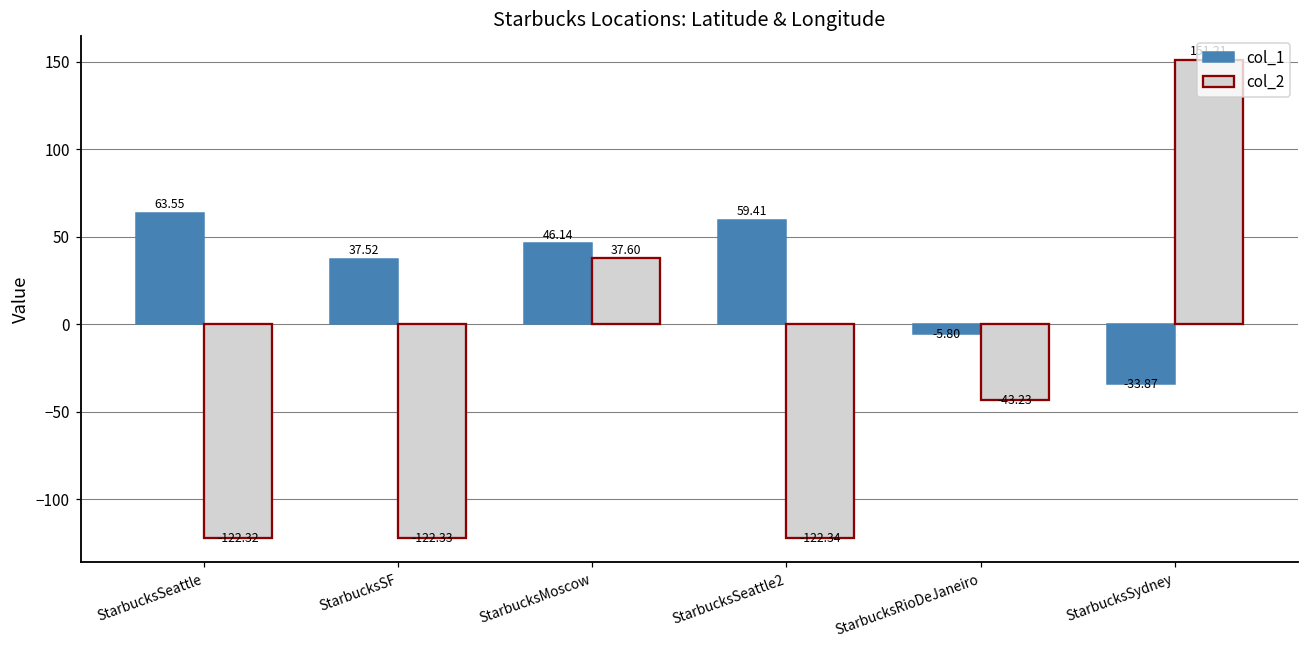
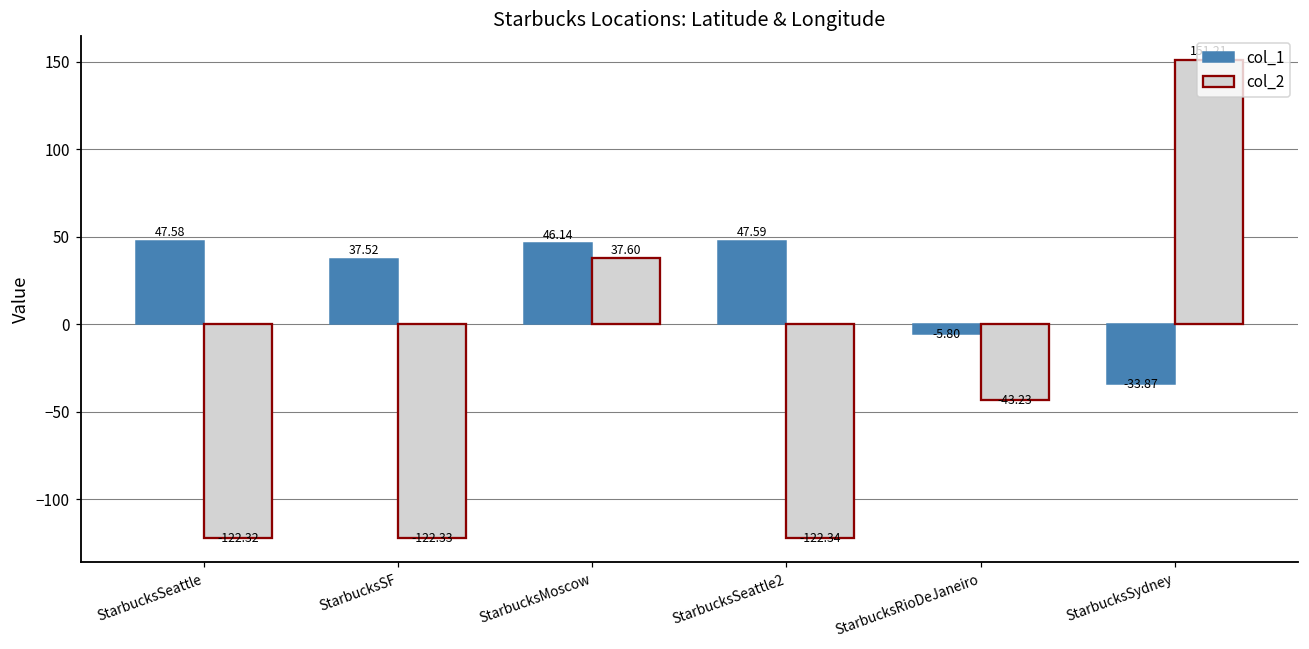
  {
    "col_1": {
-     "StarbucksSeattle": 63.55,
+     "StarbucksSeattle": 47.58,
      "StarbucksSF": 37.52,
      "StarbucksMoscow": 46.14,
-     "StarbucksSeattle2": 59.41,
+     "StarbucksSeattle2": 47.59,
      "StarbucksRioDeJaneiro": -5.80,
      "StarbucksSydney": -33.87
    },
    "col_2": {
      "StarbucksSeattle": -122.32,
      "StarbucksSF": -122.33,
      "StarbucksMoscow": 37.60,
      "StarbucksSeattle2": -122.34,
      "StarbucksRioDeJaneiro": -43.23
    }
  }
